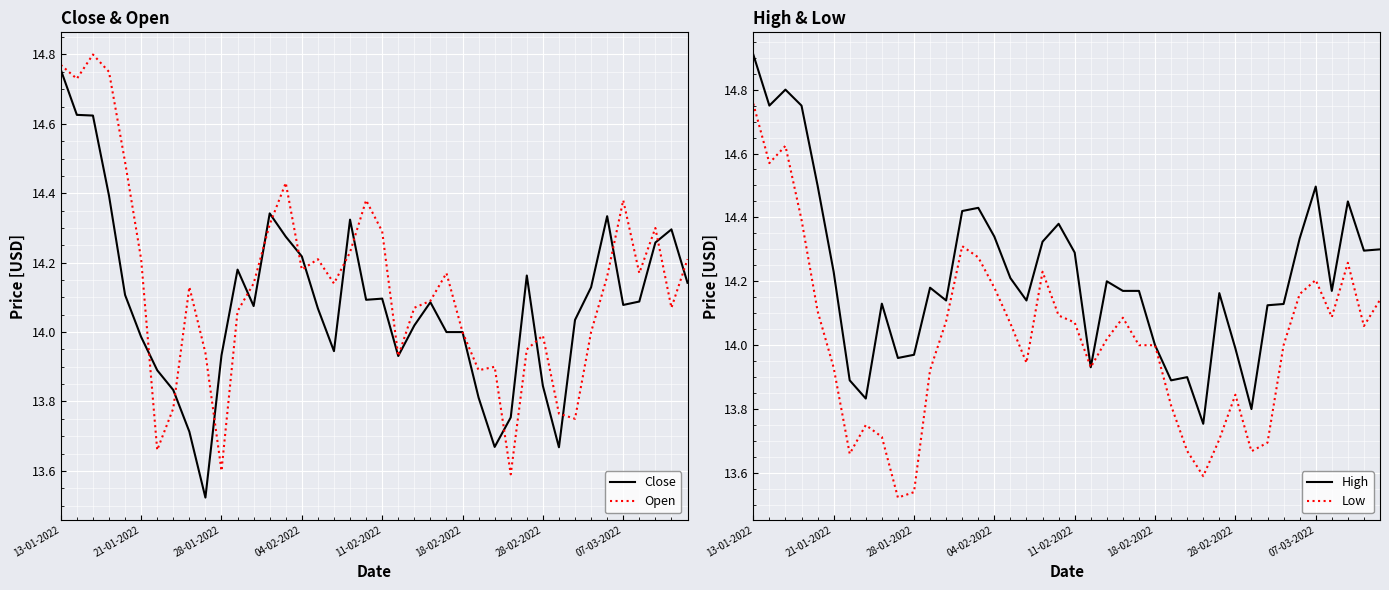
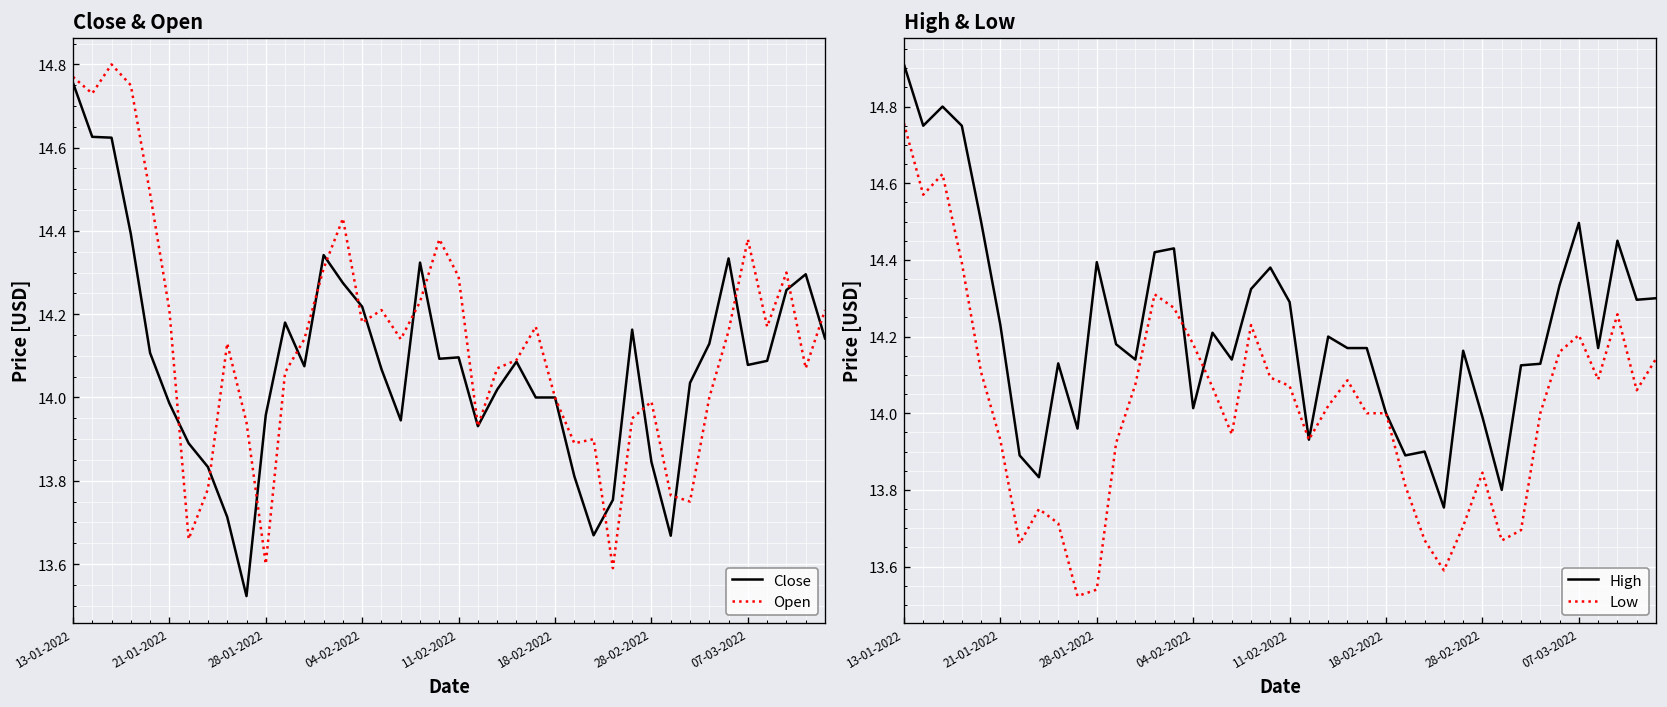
  {
    "Close & Open": {
      "Close": {
        "13-01-2022": 14.76,
        "21-01-2022": 13.99,
-       "28-01-2022": 13.93,
+       "28-01-2022": 13.96,
        "04-02-2022": 14.22,
        "11-02-2022": 14.10,
        "28-02-2022": 13.85,
        "07-03-2022": 14.08
      },
      "Open": {
        "13-01-2022": 14.77,
        "21-01-2022": 14.21,
        "28-01-2022": 13.60,
        "04-02-2022": 14.18,
        "11-02-2022": 14.29,
        "28-02-2022": 13.99,
        "07-03-2022": 14.38
      }
    },
    "High & Low": {
      "High": {
        "13-01-2022": 14.91,
        "21-01-2022": 14.23,
-       "28-01-2022": 13.97,
-       "04-02-2022": 14.34,
+       "28-01-2022": 14.39,
+       "04-02-2022": 14.01,
        "11-02-2022": 14.29,
        "28-02-2022": 13.99,
        "07-03-2022": 14.50
      },
      "Low": {
        "13-01-2022": 14.76,
        "21-01-2022": 13.93,
        "28-01-2022": 13.54,
        "04-02-2022": 14.18,
        "11-02-2022": 14.07,
        "28-02-2022": 13.85,
        "07-03-2022": 14.20
      }
    }
  }
